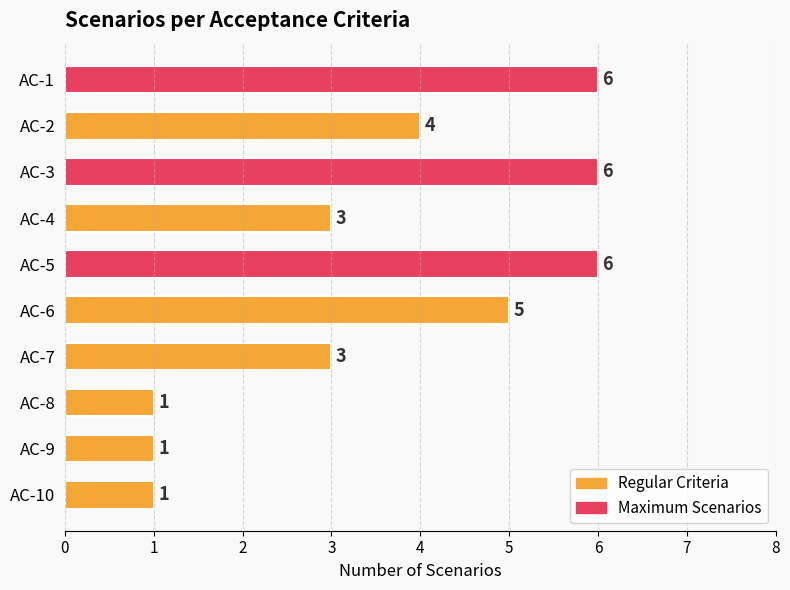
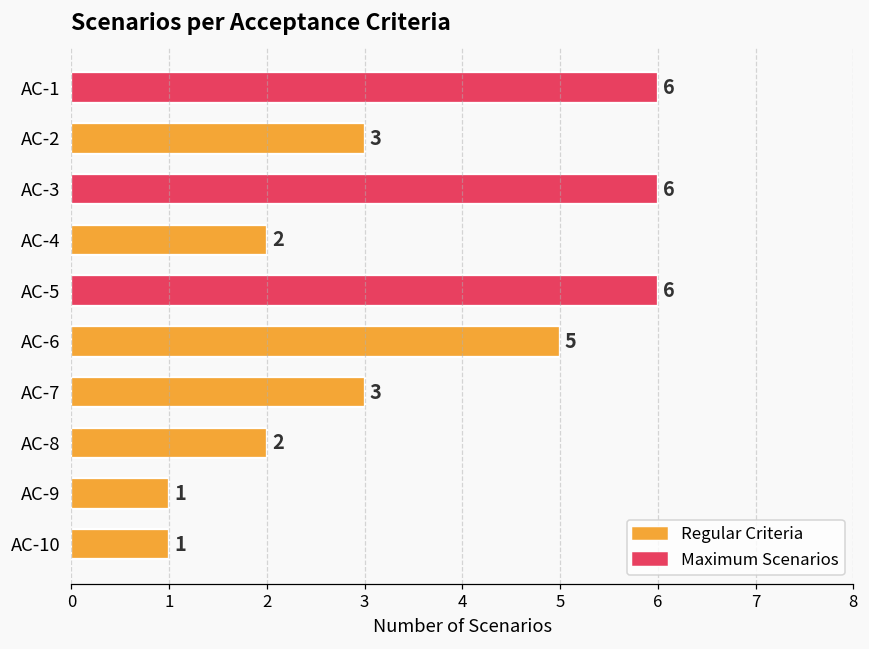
  {
    "AC-1": 6,
-   "AC-2": 4,
+   "AC-2": 3,
    "AC-3": 6,
-   "AC-4": 3,
+   "AC-4": 2,
    "AC-5": 6,
    "AC-6": 5,
    "AC-7": 3,
-   "AC-8": 1,
+   "AC-8": 2,
    "AC-9": 1,
    "AC-10": 1
  }
